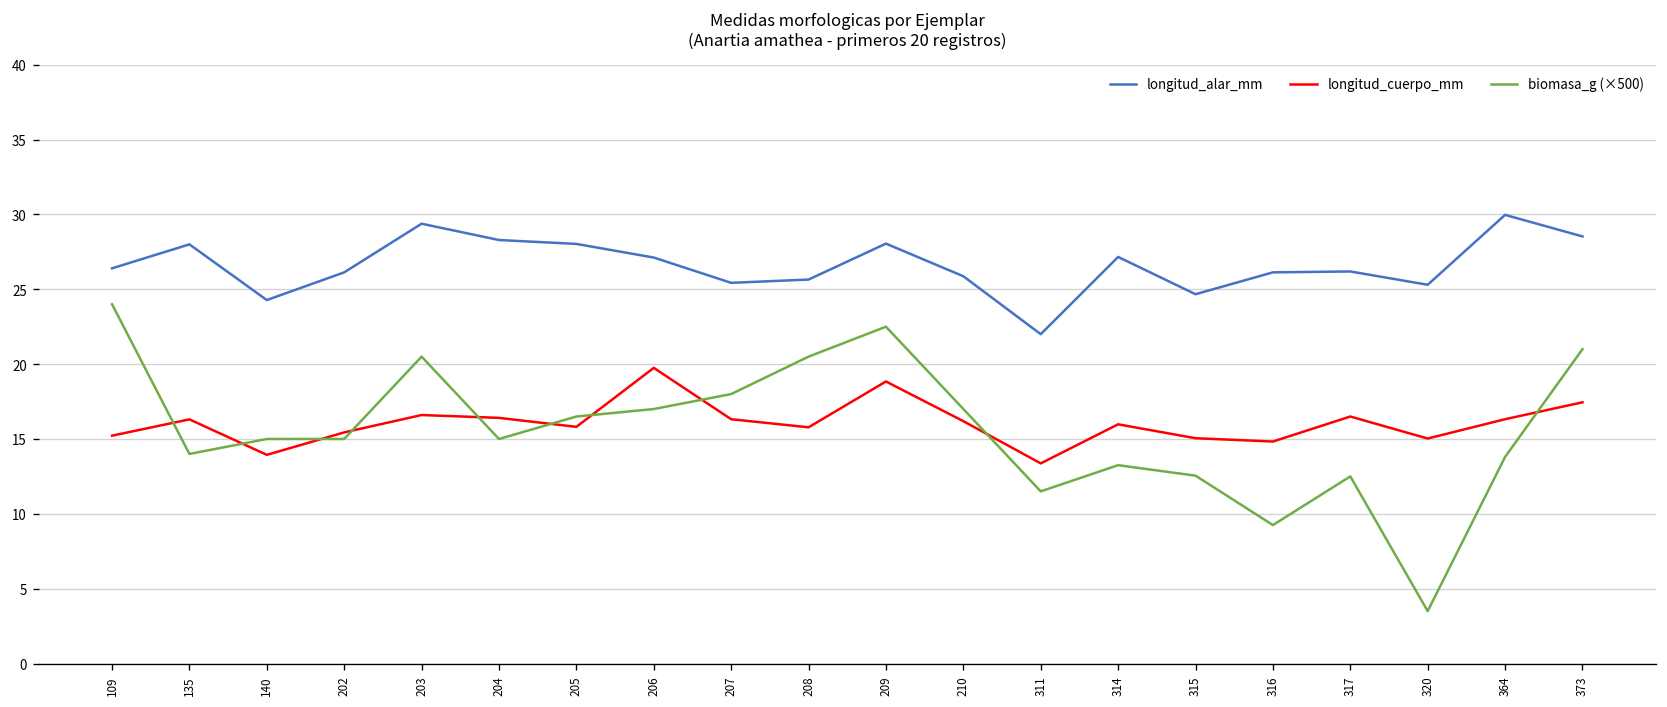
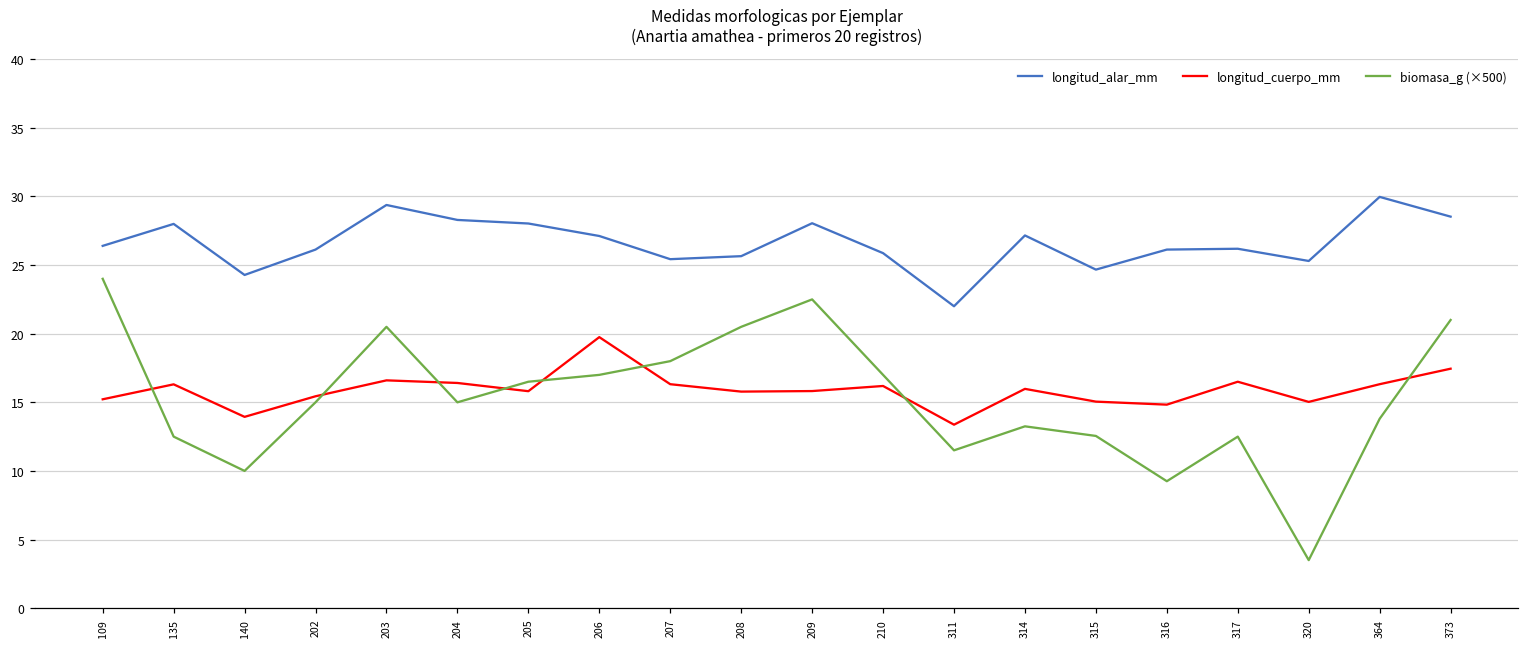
  {
    "longitud_alar_mm": {
      "109": 26.4,
      "135": 28.0,
      "140": 24.3,
      "202": 26.1,
      "203": 29.4,
      "204": 28.3,
      "205": 28.0,
      "206": 27.1,
      "207": 25.4,
      "208": 25.7,
      "209": 28.1,
      "210": 25.9,
      "311": 22.0,
      "314": 27.2,
      "315": 24.7,
      "316": 26.1,
      "317": 26.2,
      "320": 25.3,
      "364": 30.0,
      "373": 28.5
    },
    "longitud_cuerpo_mm": {
      "109": 15.2,
      "135": 16.3,
      "140": 13.9,
      "202": 15.4,
      "203": 16.6,
      "204": 16.4,
      "205": 15.8,
      "206": 19.8,
      "207": 16.3,
      "208": 15.8,
-     "209": 18.8,
+     "209": 15.8,
      "210": 16.2,
      "311": 13.4,
      "314": 16.0,
      "315": 15.1,
      "316": 14.8,
      "317": 16.5,
      "320": 15.0,
      "364": 16.3,
      "373": 17.5
    },
    "biomasa_g (×500)": {
      "109": 24.0,
-     "135": 14.0,
-     "140": 15.0,
+     "135": 12.5,
+     "140": 10.0,
      "202": 15.0,
      "203": 20.5,
      "204": 15.0,
      "205": 16.5,
      "206": 17.0,
      "207": 18.0,
      "208": 20.5,
      "209": 22.5,
      "210": 17.0,
      "311": 11.5,
      "314": 13.3,
      "315": 12.6,
      "316": 9.3,
      "317": 12.5,
      "320": 3.5,
      "364": 13.8,
      "373": 21.0
    }
  }
